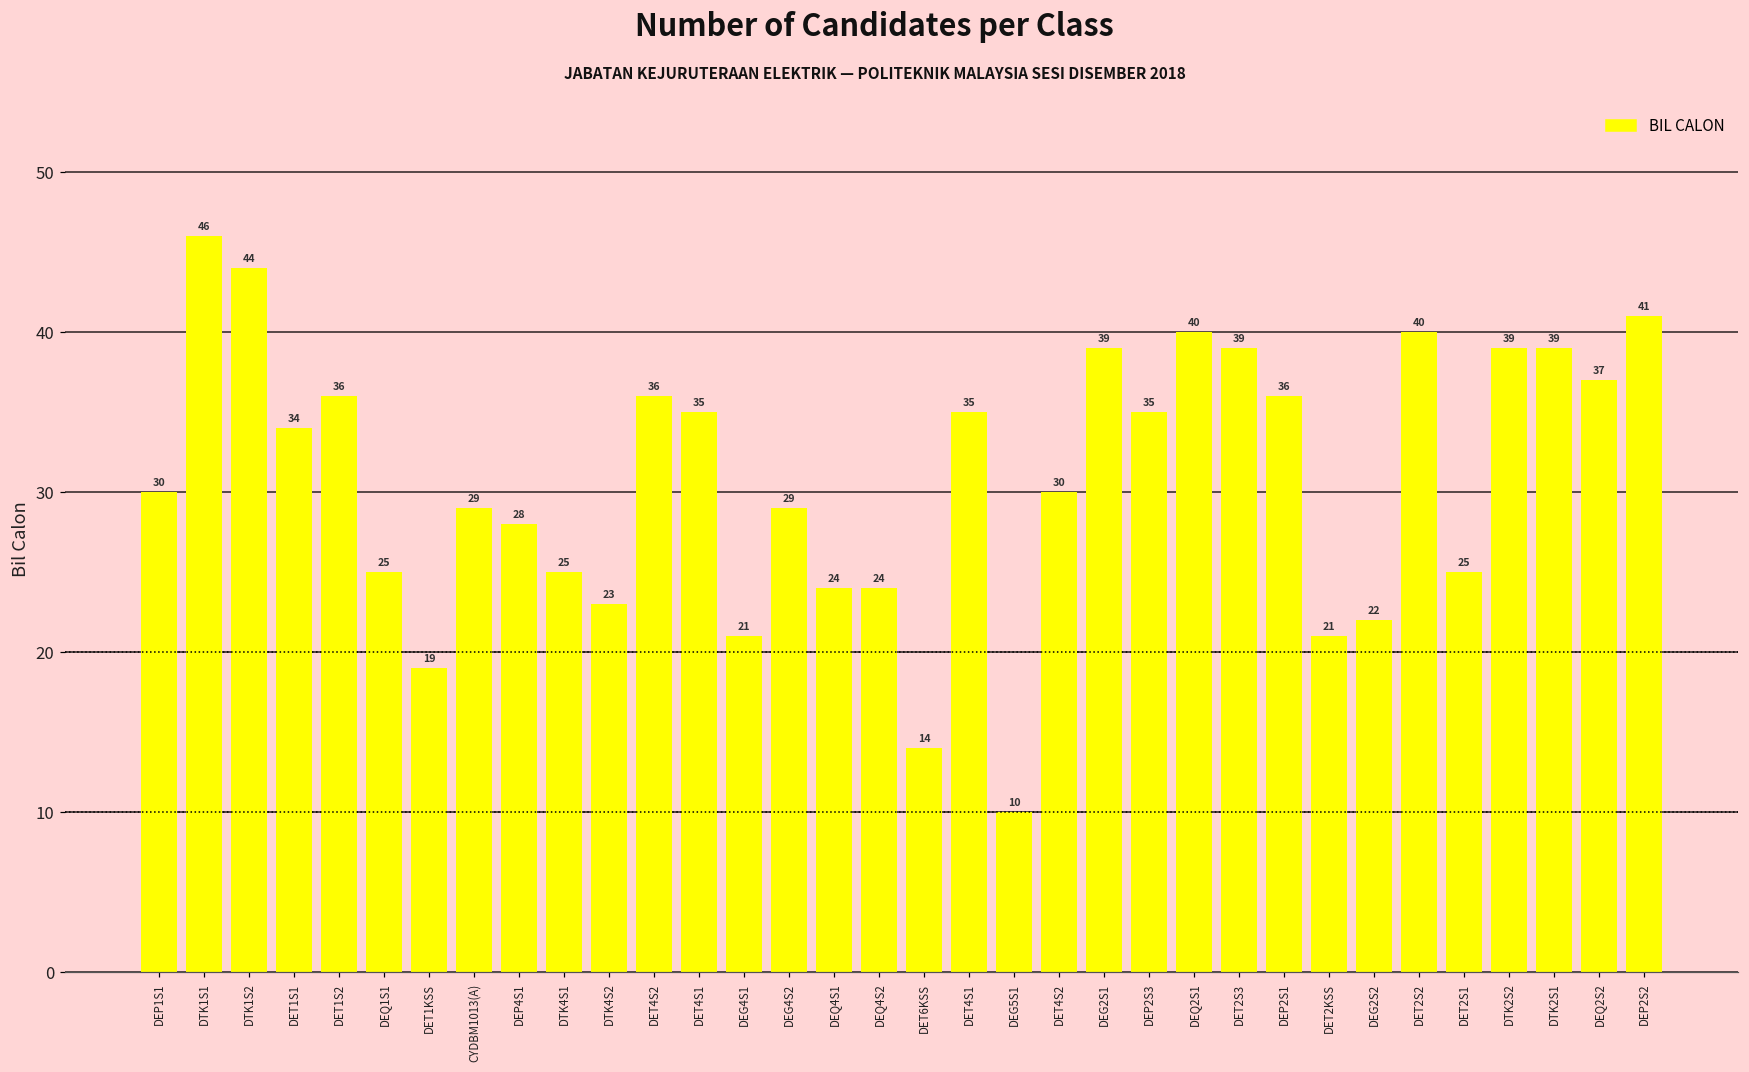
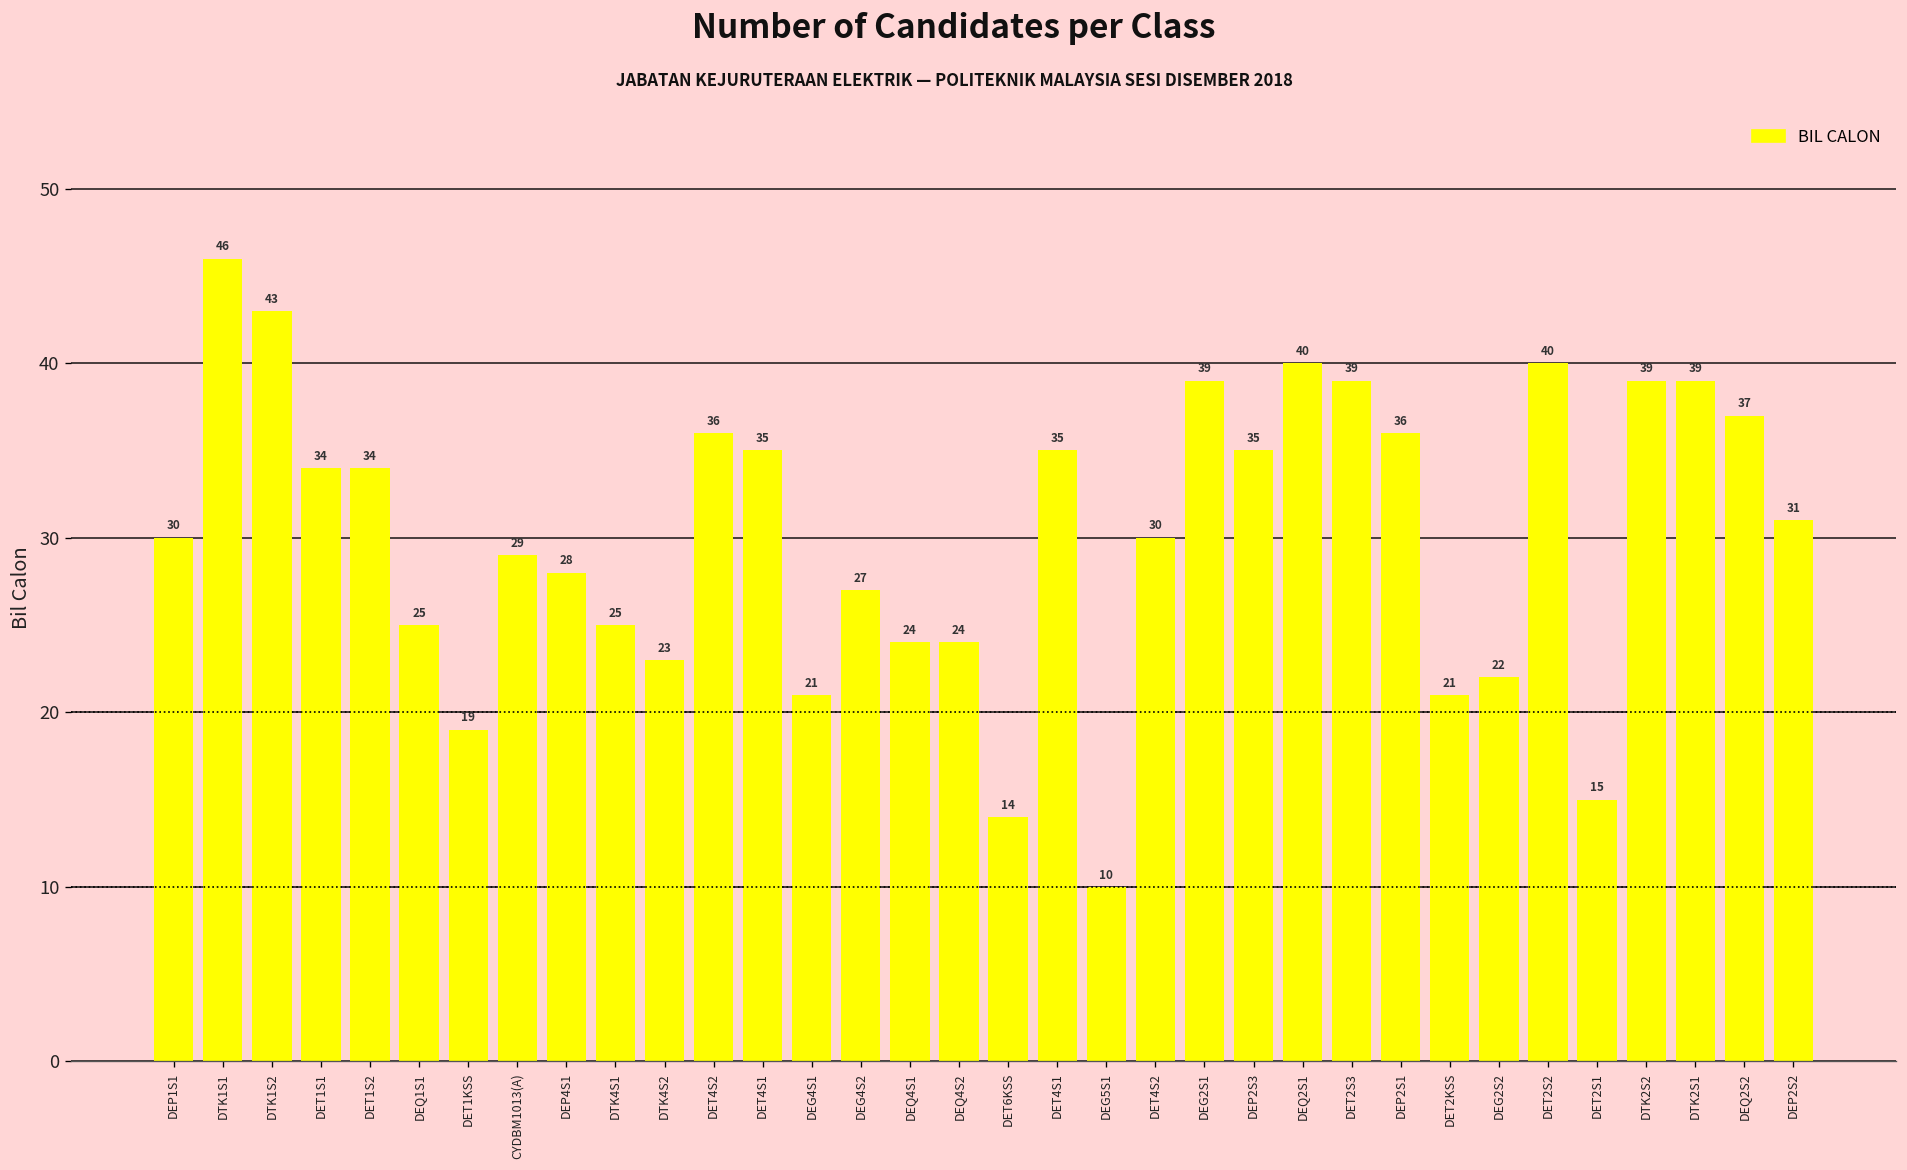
  {
    "DEP1S1": 30,
    "DTK1S1": 46,
-   "DTK1S2": 44,
+   "DTK1S2": 43,
    "DET1S1": 34,
-   "DET1S2": 36,
+   "DET1S2": 34,
    "DEQ1S1": 25,
    "DET1KSS": 19,
    "CYDBM1013(A)": 29,
    "DEP4S1": 28,
    "DTK4S1": 25,
    "DTK4S2": 23,
    "DEG4S1": 21,
-   "DEG4S2": 29,
+   "DEG4S2": 27,
    "DEQ4S1": 24,
    "DEQ4S2": 24,
    "DET6KSS": 14,
    "DEG5S1": 10,
    "DEG2S1": 39,
    "DEP2S3": 35,
    "DEQ2S1": 40,
    "DET2S3": 39,
    "DEP2S1": 36,
    "DET2KSS": 21,
    "DEG2S2": 22,
    "DET2S2": 40,
-   "DET2S1": 25,
+   "DET2S1": 15,
    "DTK2S2": 39,
    "DTK2S1": 39,
    "DEQ2S2": 37,
-   "DEP2S2": 41
+   "DEP2S2": 31
  }
